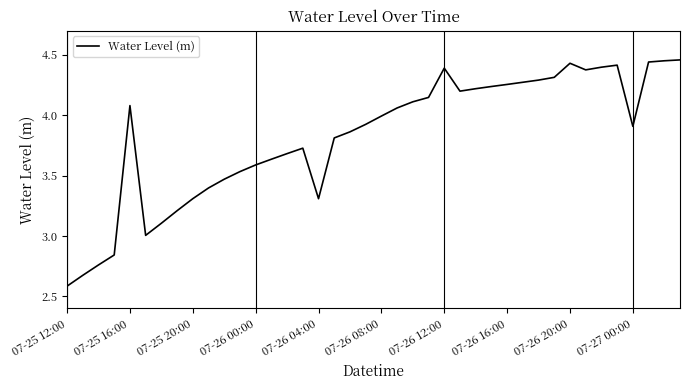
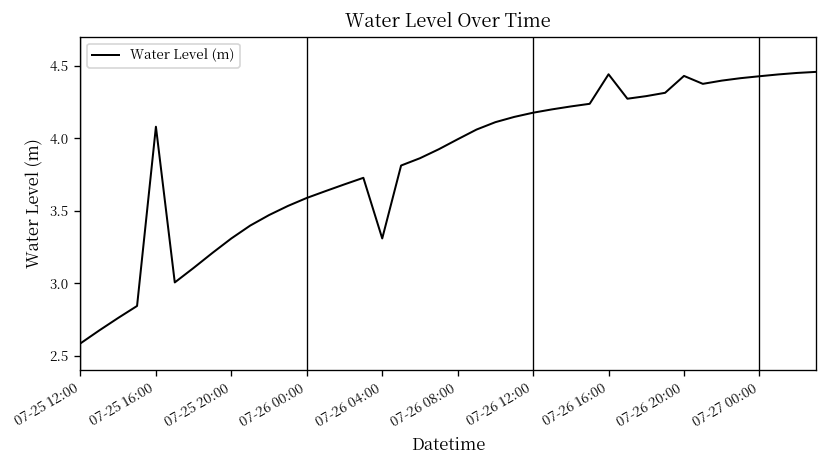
  {
    "07-25 12:00": 2.58,
    "07-25 16:00": 4.08,
    "07-25 20:00": 3.31,
    "07-26 00:00": 3.59,
    "07-26 04:00": 3.31,
    "07-26 08:00": 3.99,
-   "07-26 12:00": 4.39,
-   "07-26 16:00": 4.26,
+   "07-26 12:00": 4.18,
+   "07-26 16:00": 4.44,
    "07-26 20:00": 4.43,
-   "07-27 00:00": 3.91
+   "07-27 00:00": 4.43
  }
